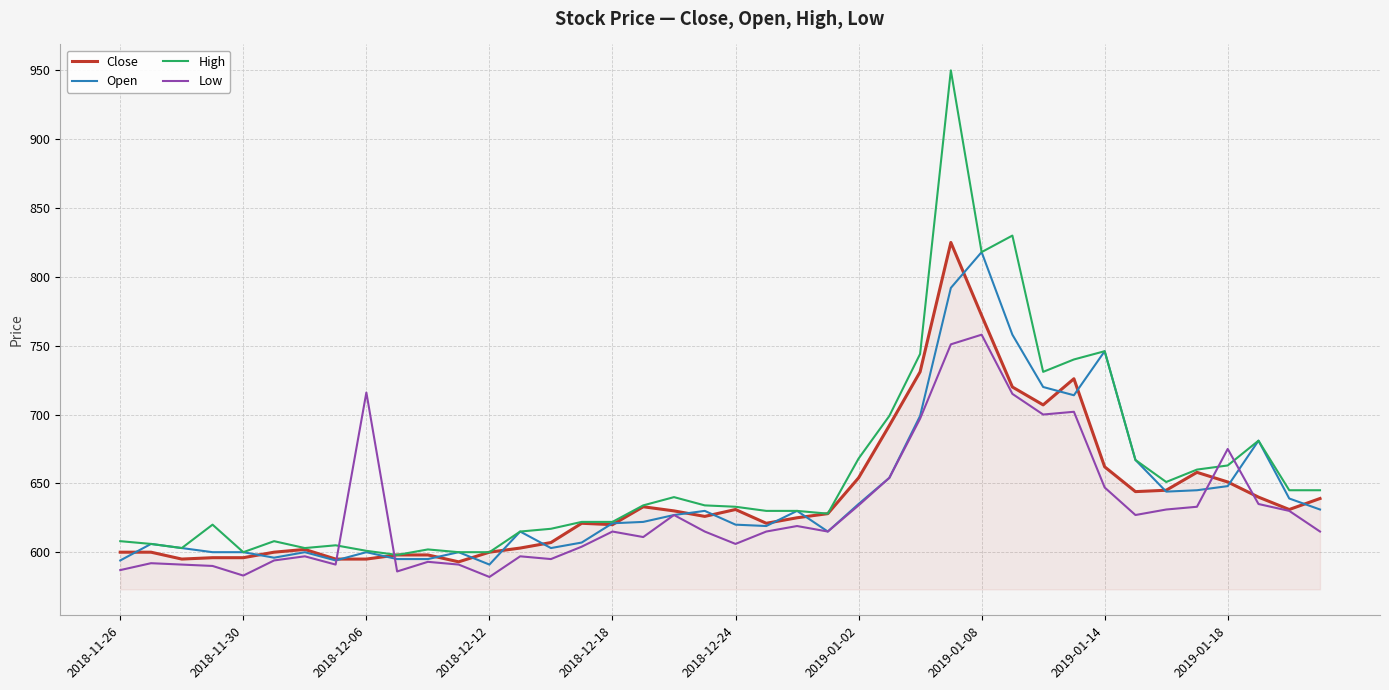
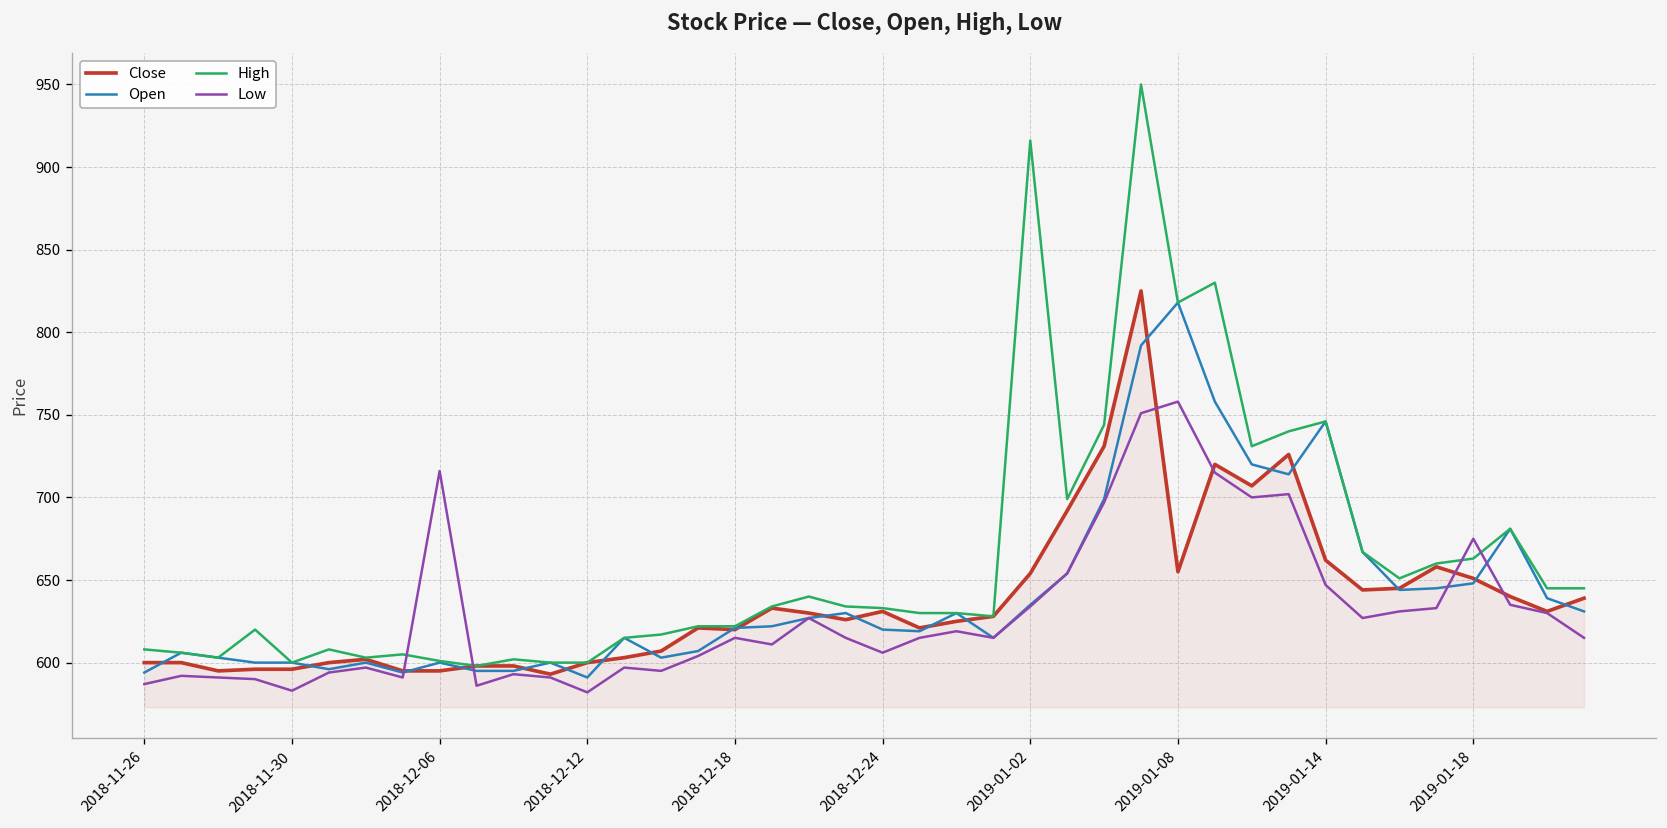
  {
    "Close": {
      "2018-11-26": 600,
      "2018-11-30": 596,
      "2018-12-06": 595,
      "2018-12-24": 631,
      "2019-01-02": 654,
-     "2019-01-08": 772,
+     "2019-01-08": 655,
      "2019-01-14": 662,
      "2019-01-18": 651
    },
    "Open": {
      "2018-11-26": 594,
      "2018-12-12": 591,
      "2018-12-24": 620,
      "2019-01-18": 648
    },
    "High": {
      "2018-11-26": 608,
      "2018-12-24": 633,
-     "2019-01-02": 668,
+     "2019-01-02": 916,
      "2019-01-18": 663
    },
    "Low": {
      "2018-11-26": 587,
      "2018-11-30": 583,
      "2018-12-06": 716,
      "2018-12-12": 582,
      "2018-12-18": 615,
      "2018-12-24": 606,
      "2019-01-08": 758,
      "2019-01-14": 647,
      "2019-01-18": 675
    }
  }
